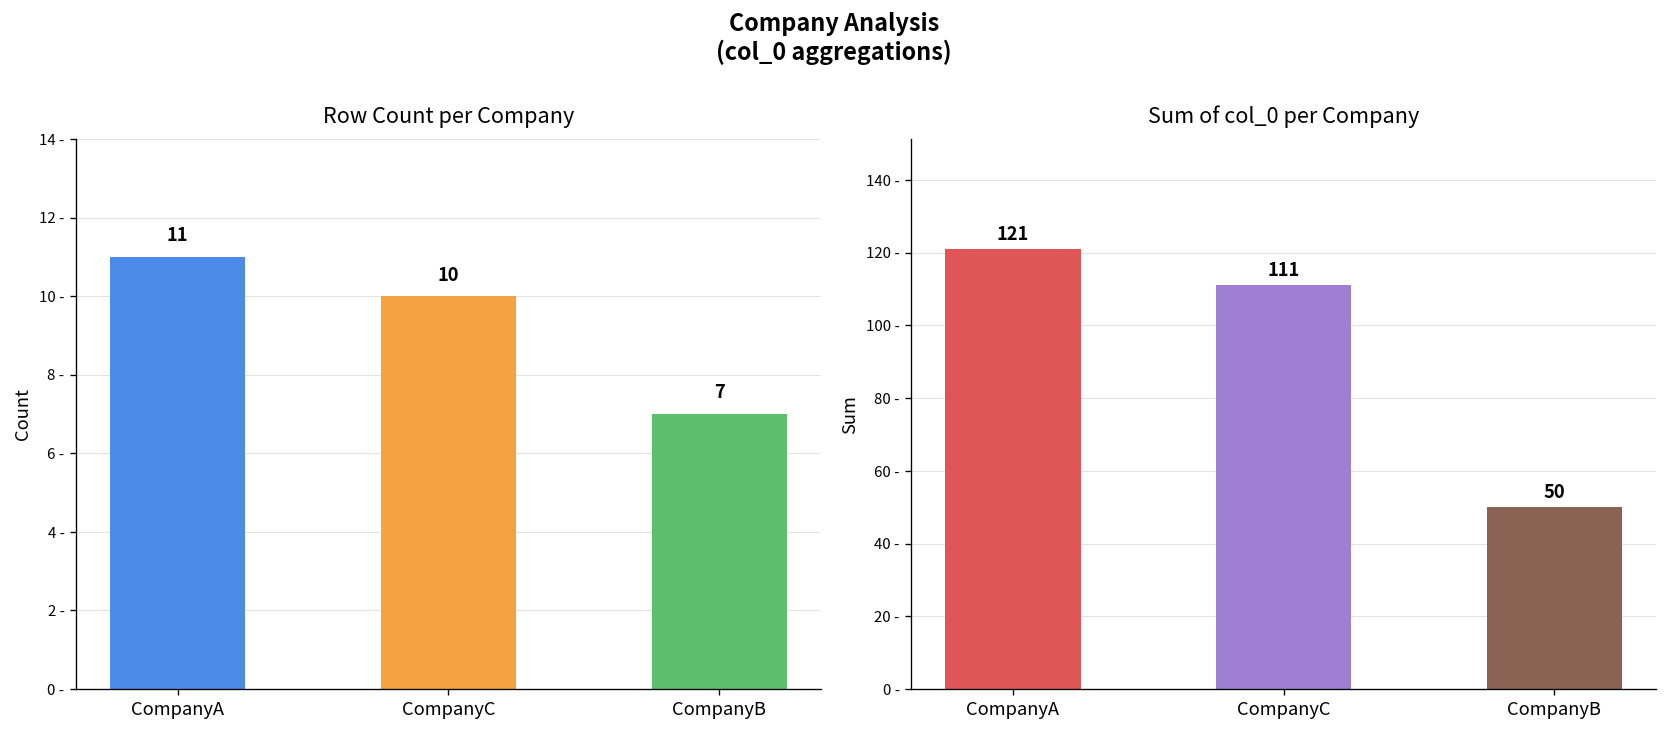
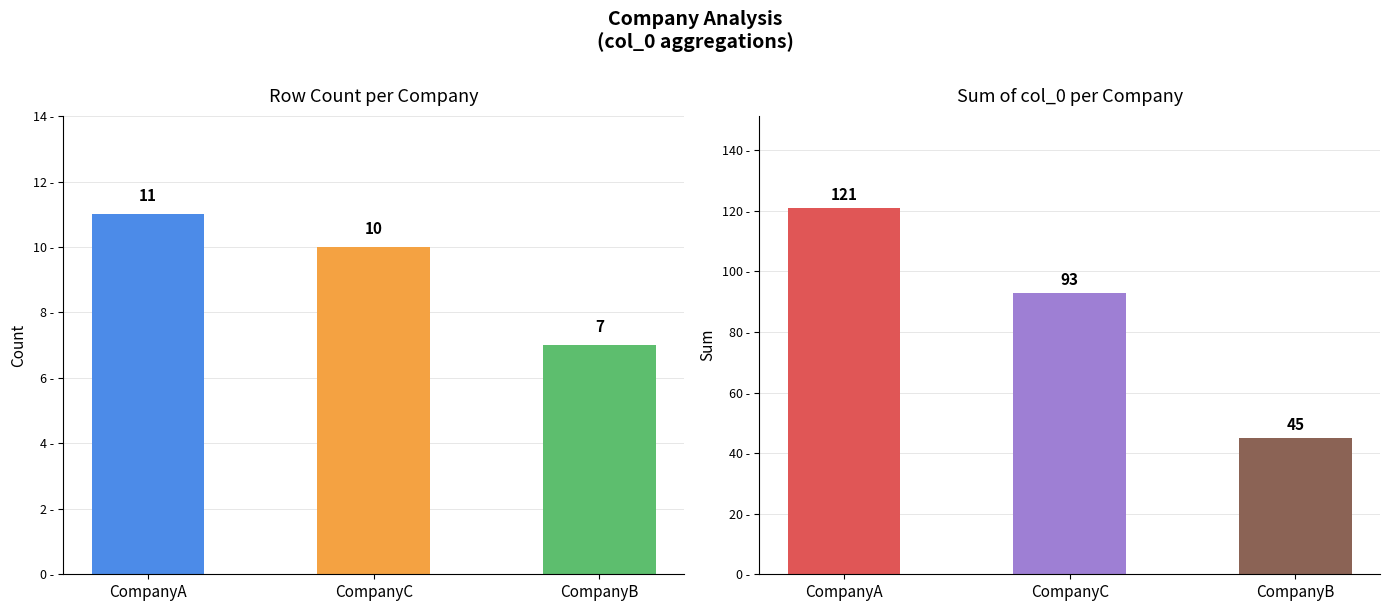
  {
    "Row Count per Company": {
      "CompanyA": 11,
      "CompanyC": 10,
      "CompanyB": 7
    },
    "Sum of col_0 per Company": {
      "CompanyA": 121,
-     "CompanyC": 111,
-     "CompanyB": 50
+     "CompanyC": 93,
+     "CompanyB": 45
    }
  }
